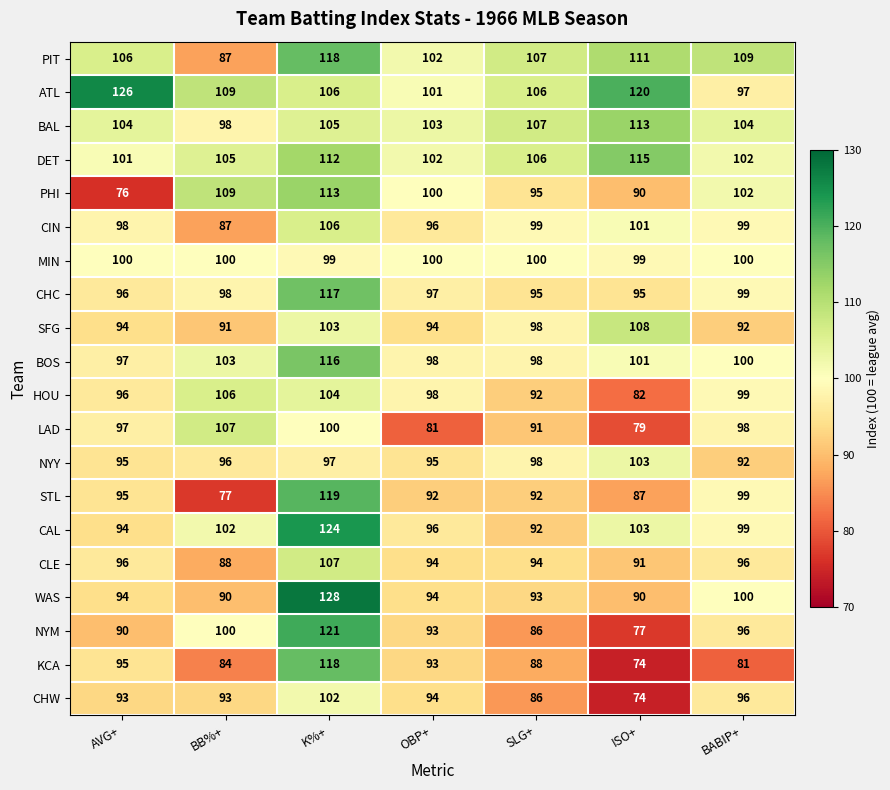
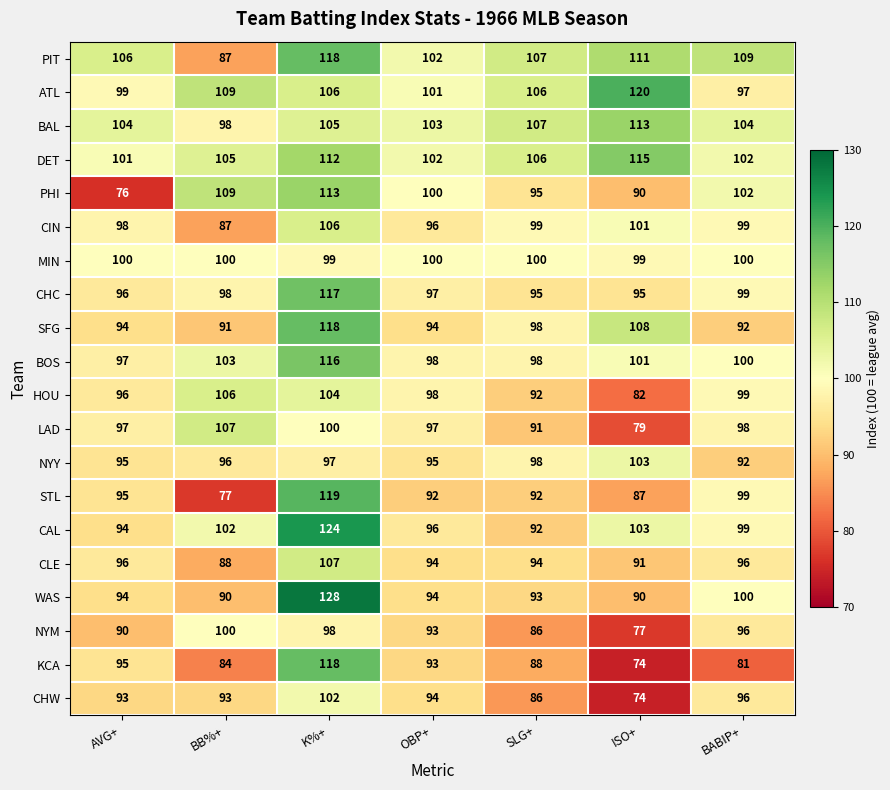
  {
    "PIT": {
      "AVG+": 106,
      "BB%+": 87,
      "K%+": 118,
      "OBP+": 102,
      "SLG+": 107,
      "ISO+": 111,
      "BABIP+": 109
    },
    "ATL": {
-     "AVG+": 126,
+     "AVG+": 99,
      "BB%+": 109,
      "K%+": 106,
      "OBP+": 101,
      "SLG+": 106,
      "ISO+": 120,
      "BABIP+": 97
    },
    "BAL": {
      "AVG+": 104,
      "BB%+": 98,
      "K%+": 105,
      "OBP+": 103,
      "SLG+": 107,
      "ISO+": 113,
      "BABIP+": 104
    },
    "DET": {
      "AVG+": 101,
      "BB%+": 105,
      "K%+": 112,
      "OBP+": 102,
      "SLG+": 106,
      "ISO+": 115,
      "BABIP+": 102
    },
    "PHI": {
      "AVG+": 76,
      "BB%+": 109,
      "K%+": 113,
      "OBP+": 100,
      "SLG+": 95,
      "ISO+": 90,
      "BABIP+": 102
    },
    "CIN": {
      "AVG+": 98,
      "BB%+": 87,
      "K%+": 106,
      "OBP+": 96,
      "SLG+": 99,
      "ISO+": 101,
      "BABIP+": 99
    },
    "MIN": {
      "AVG+": 100,
      "BB%+": 100,
      "K%+": 99,
      "OBP+": 100,
      "SLG+": 100,
      "ISO+": 99,
      "BABIP+": 100
    },
    "CHC": {
      "AVG+": 96,
      "BB%+": 98,
      "K%+": 117,
      "OBP+": 97,
      "SLG+": 95,
      "ISO+": 95,
      "BABIP+": 99
    },
    "SFG": {
      "AVG+": 94,
      "BB%+": 91,
-     "K%+": 103,
+     "K%+": 118,
      "OBP+": 94,
      "SLG+": 98,
      "ISO+": 108,
      "BABIP+": 92
    },
    "BOS": {
      "AVG+": 97,
      "BB%+": 103,
      "K%+": 116,
      "OBP+": 98,
      "SLG+": 98,
      "ISO+": 101,
      "BABIP+": 100
    },
    "HOU": {
      "AVG+": 96,
      "BB%+": 106,
      "K%+": 104,
      "OBP+": 98,
      "SLG+": 92,
      "ISO+": 82,
      "BABIP+": 99
    },
    "LAD": {
      "AVG+": 97,
      "BB%+": 107,
      "K%+": 100,
-     "OBP+": 81,
+     "OBP+": 97,
      "SLG+": 91,
      "ISO+": 79,
      "BABIP+": 98
    },
    "NYY": {
      "AVG+": 95,
      "BB%+": 96,
      "K%+": 97,
      "OBP+": 95,
      "SLG+": 98,
      "ISO+": 103,
      "BABIP+": 92
    },
    "STL": {
      "AVG+": 95,
      "BB%+": 77,
      "K%+": 119,
      "OBP+": 92,
      "SLG+": 92,
      "ISO+": 87,
      "BABIP+": 99
    },
    "CAL": {
      "AVG+": 94,
      "BB%+": 102,
      "K%+": 124,
      "OBP+": 96,
      "SLG+": 92,
      "ISO+": 103,
      "BABIP+": 99
    },
    "CLE": {
      "AVG+": 96,
      "BB%+": 88,
      "K%+": 107,
      "OBP+": 94,
      "SLG+": 94,
      "ISO+": 91,
      "BABIP+": 96
    },
    "WAS": {
      "AVG+": 94,
      "BB%+": 90,
      "K%+": 128,
      "OBP+": 94,
      "SLG+": 93,
      "ISO+": 90,
      "BABIP+": 100
    },
    "NYM": {
      "AVG+": 90,
      "BB%+": 100,
-     "K%+": 121,
+     "K%+": 98,
      "OBP+": 93,
      "SLG+": 86,
      "ISO+": 77,
      "BABIP+": 96
    },
    "KCA": {
      "AVG+": 95,
      "BB%+": 84,
      "K%+": 118,
      "OBP+": 93,
      "SLG+": 88,
      "ISO+": 74,
      "BABIP+": 81
    },
    "CHW": {
      "AVG+": 93,
      "BB%+": 93,
      "K%+": 102,
      "OBP+": 94,
      "SLG+": 86,
      "ISO+": 74,
      "BABIP+": 96
    }
  }
